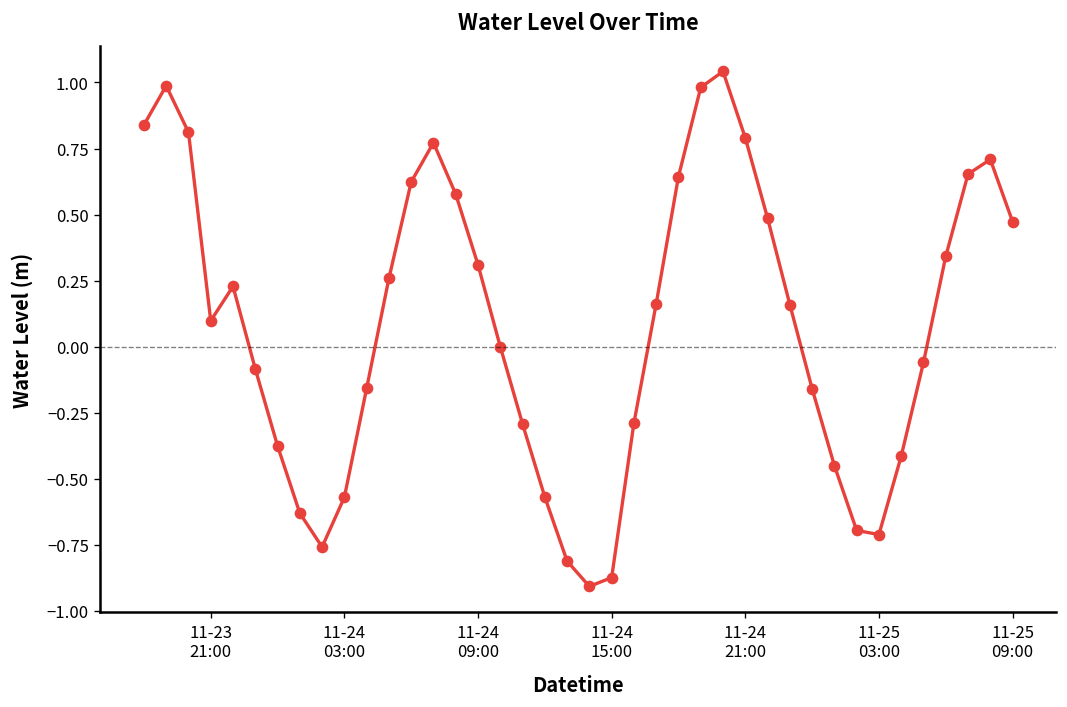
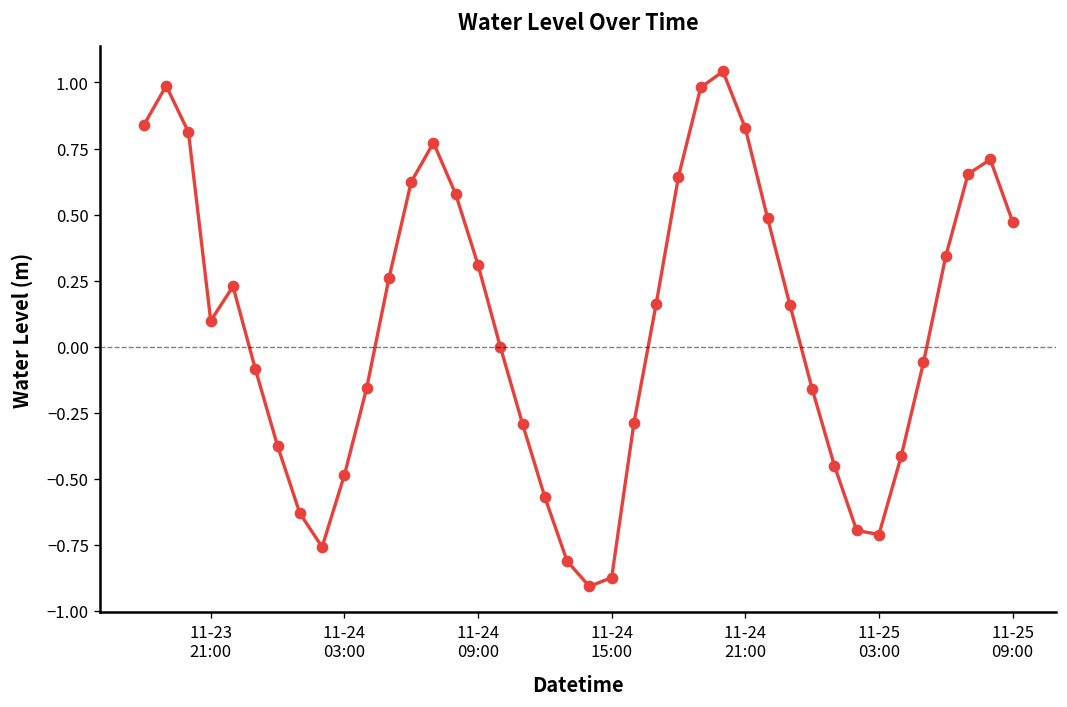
  {
    "11-23 21:00": 0.10,
-   "11-24 03:00": -0.57,
+   "11-24 03:00": -0.49,
    "11-24 09:00": 0.31,
    "11-24 15:00": -0.87,
-   "11-24 21:00": 0.79,
+   "11-24 21:00": 0.83,
    "11-25 03:00": -0.71,
    "11-25 09:00": 0.47
  }
